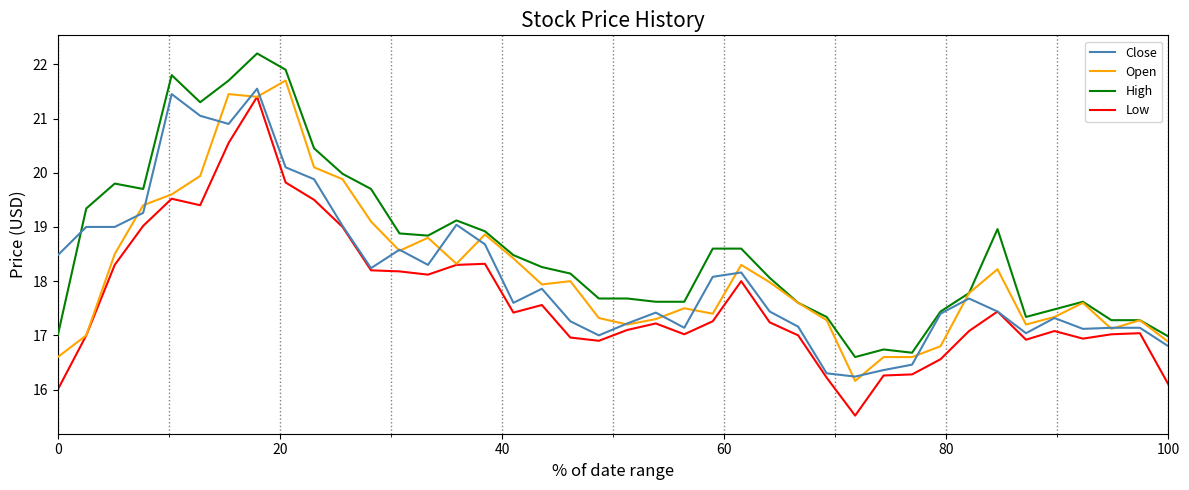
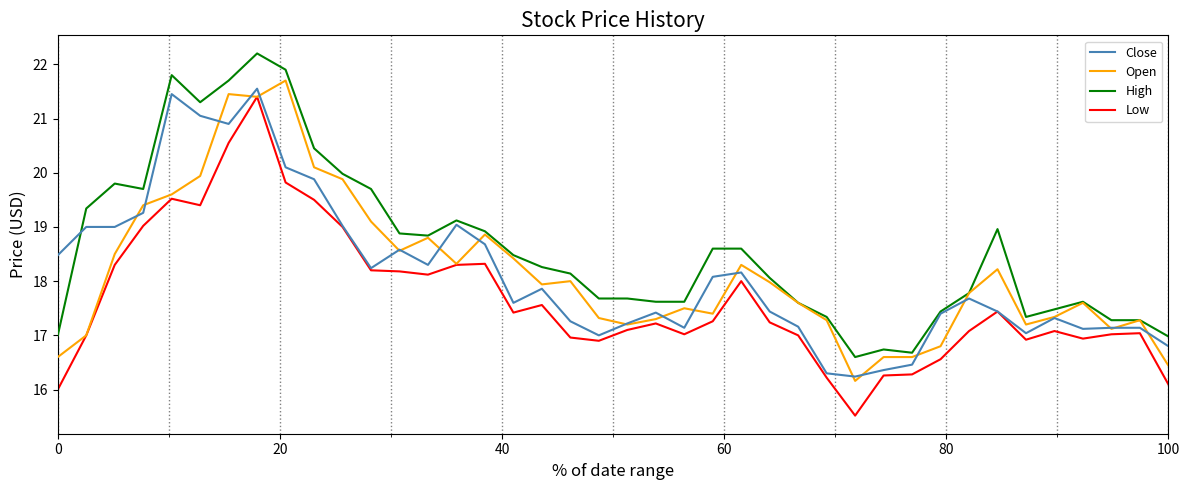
  {
    "Close": {
      "0": 18.5,
      "100": 16.8
    },
    "Open": {
      "0": 16.6,
-     "100": 16.9
+     "100": 16.4
    },
    "High": {
      "0": 17.0,
      "100": 17.0
    },
    "Low": {
      "0": 16.0,
      "100": 16.1
    }
  }
